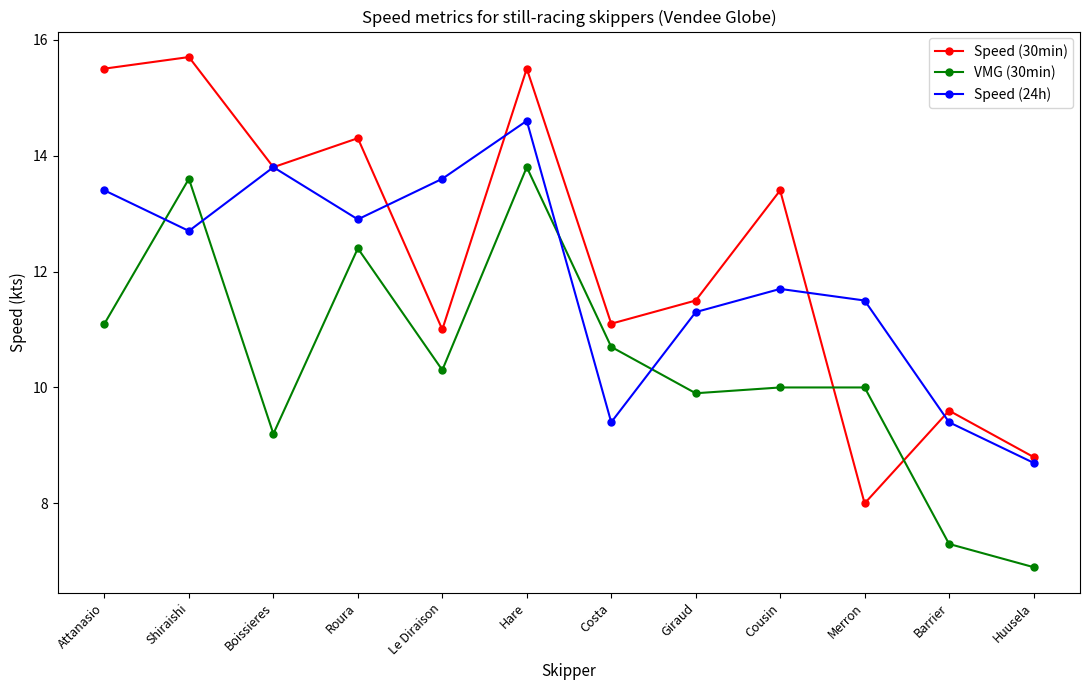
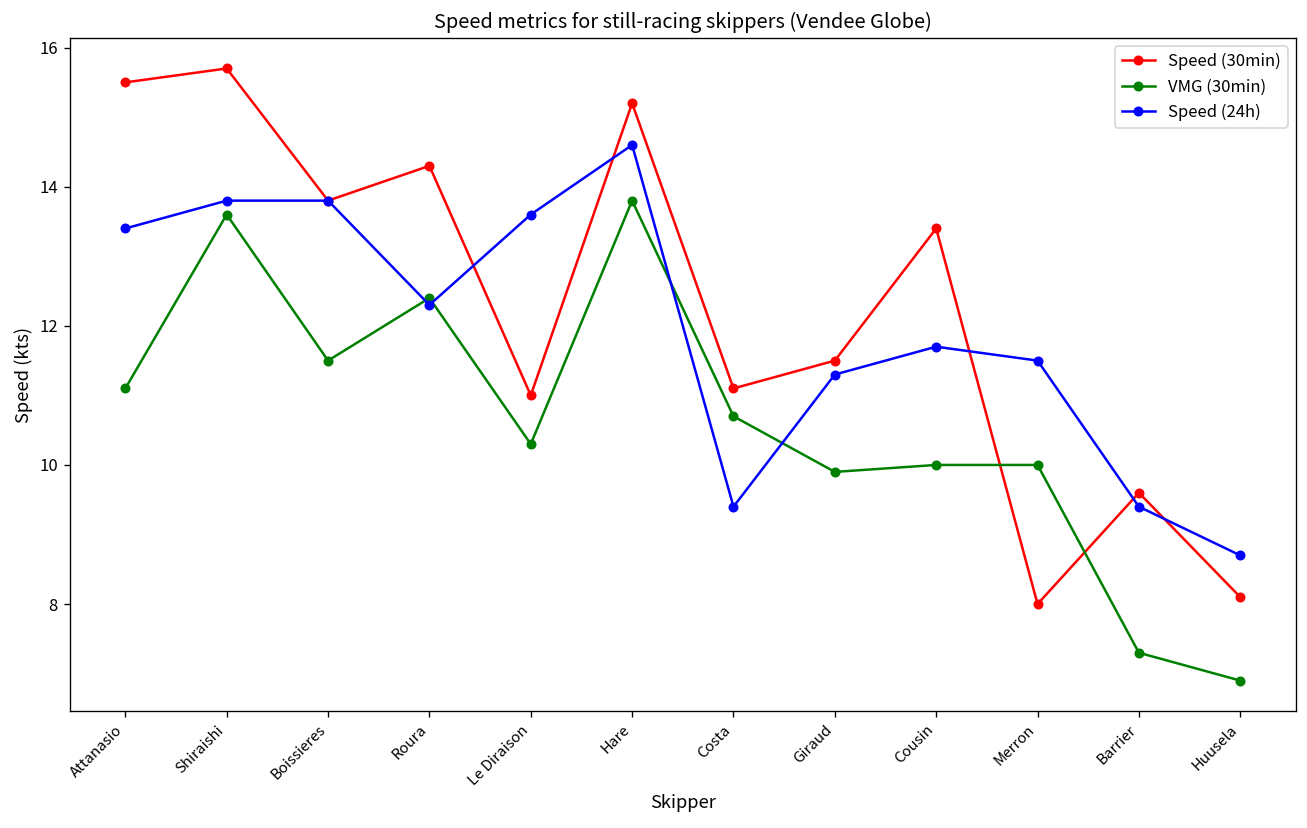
  {
    "Speed (30min)": {
      "Attanasio": 15.5,
      "Shiraishi": 15.7,
      "Roura": 14.3,
      "Le Diraison": 11.0,
-     "Hare": 15.5,
+     "Hare": 15.2,
      "Costa": 11.1,
      "Giraud": 11.5,
      "Cousin": 13.4,
      "Merron": 8.0,
      "Barrier": 9.6,
-     "Huusela": 8.8
+     "Huusela": 8.1
    },
    "VMG (30min)": {
      "Attanasio": 11.1,
      "Shiraishi": 13.6,
-     "Boissieres": 9.2,
+     "Boissieres": 11.5,
      "Roura": 12.4,
      "Le Diraison": 10.3,
      "Hare": 13.8,
      "Costa": 10.7,
      "Giraud": 9.9,
      "Cousin": 10.0,
      "Merron": 10.0,
      "Barrier": 7.3,
      "Huusela": 6.9
    },
    "Speed (24h)": {
      "Attanasio": 13.4,
-     "Shiraishi": 12.7,
-     "Roura": 12.9,
+     "Shiraishi": 13.8,
+     "Roura": 12.3,
      "Le Diraison": 13.6,
      "Hare": 14.6,
      "Costa": 9.4,
      "Giraud": 11.3,
      "Cousin": 11.7,
      "Merron": 11.5,
      "Barrier": 9.4,
      "Huusela": 8.7
    }
  }
